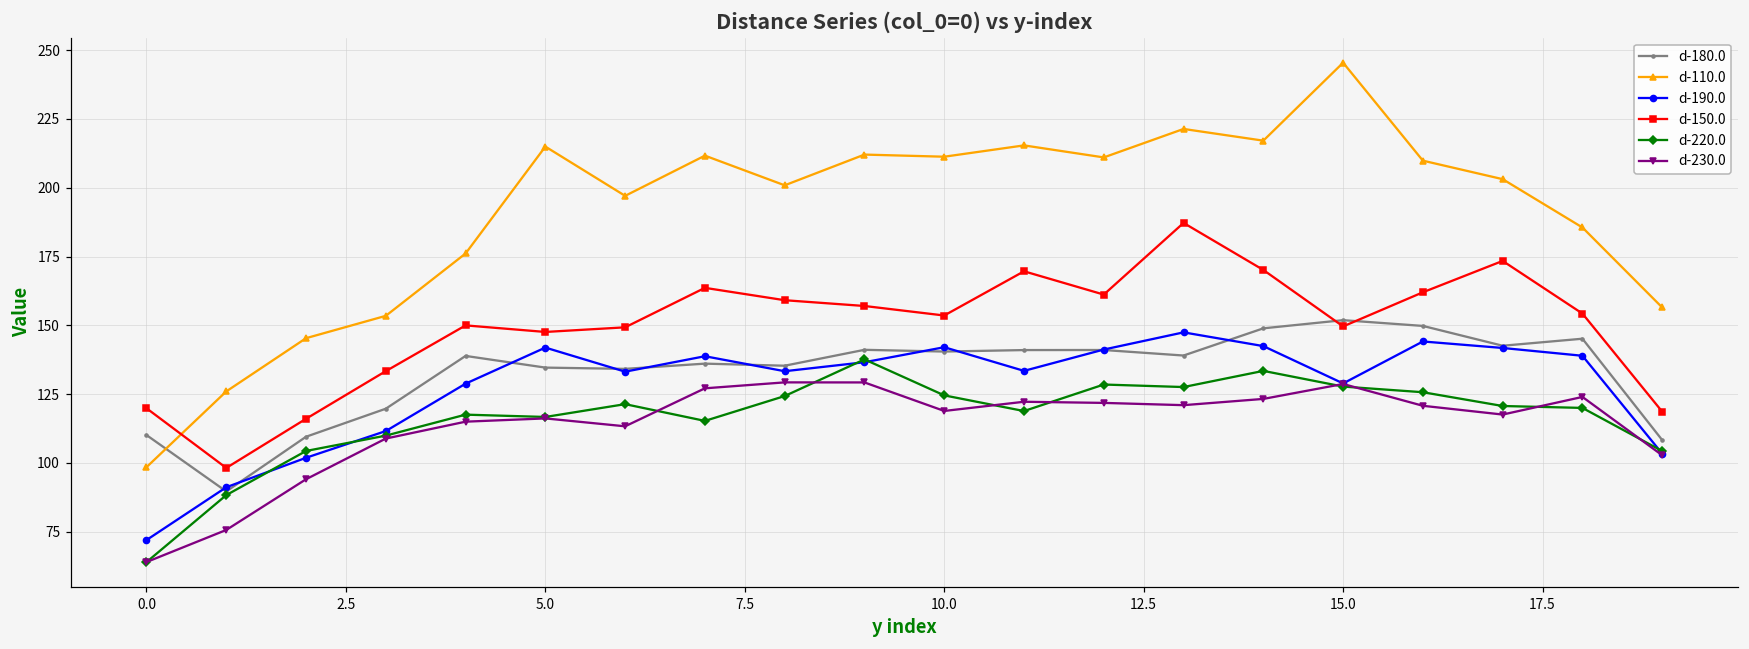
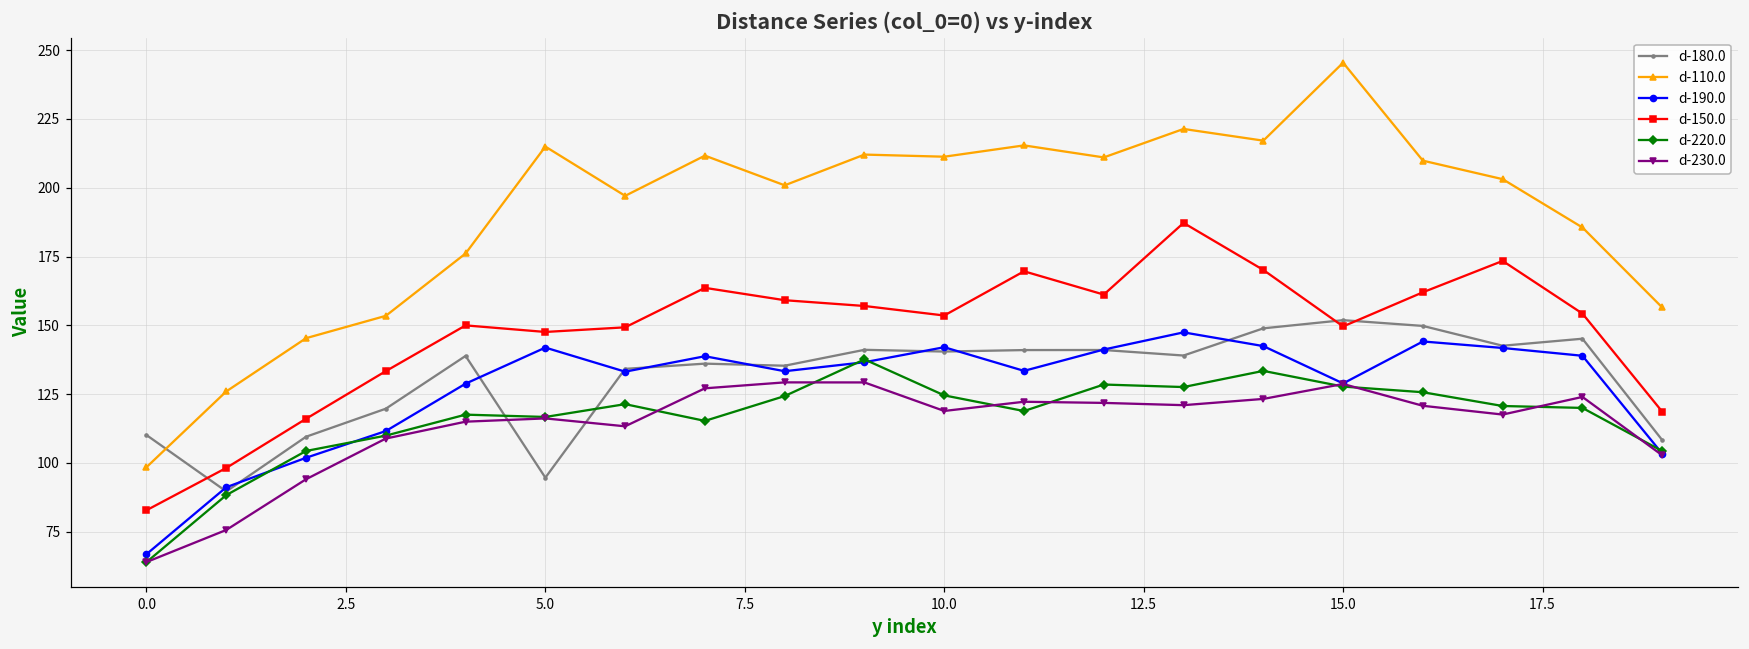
  {
    "d-180.0": {
      "0.0": 110,
-     "5.0": 135,
+     "5.0": 95,
      "10.0": 140,
      "15.0": 152
    },
    "d-110.0": {
      "0.0": 98,
      "5.0": 215,
      "10.0": 211,
      "15.0": 245
    },
    "d-190.0": {
-     "0.0": 72,
+     "0.0": 67,
      "5.0": 142,
      "10.0": 142
    },
    "d-150.0": {
-     "0.0": 120,
+     "0.0": 83,
      "5.0": 148,
      "10.0": 154,
      "15.0": 150
    },
    "d-220.0": {
      "10.0": 125
    },
    "d-230.0": {
      "10.0": 119
    }
  }
